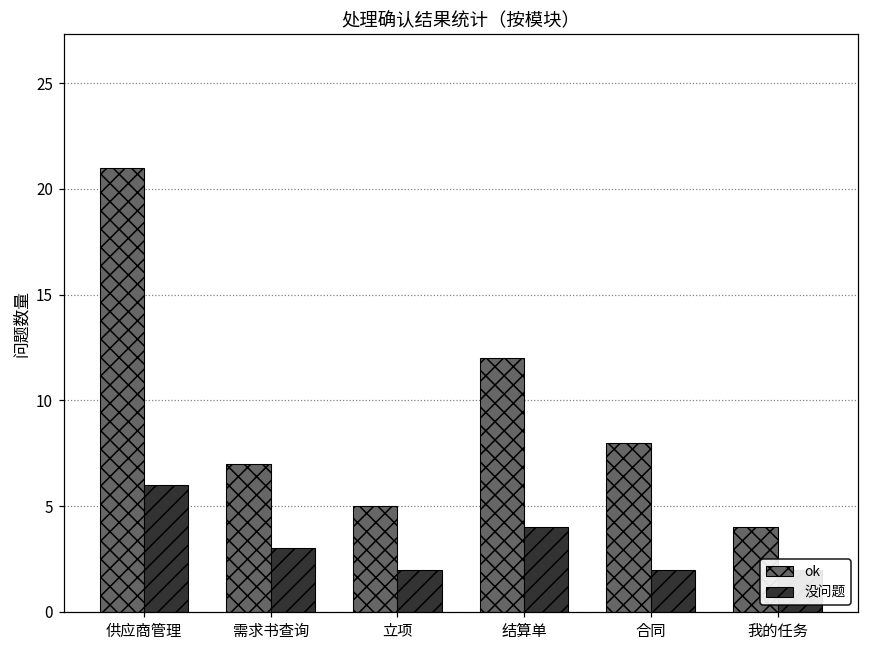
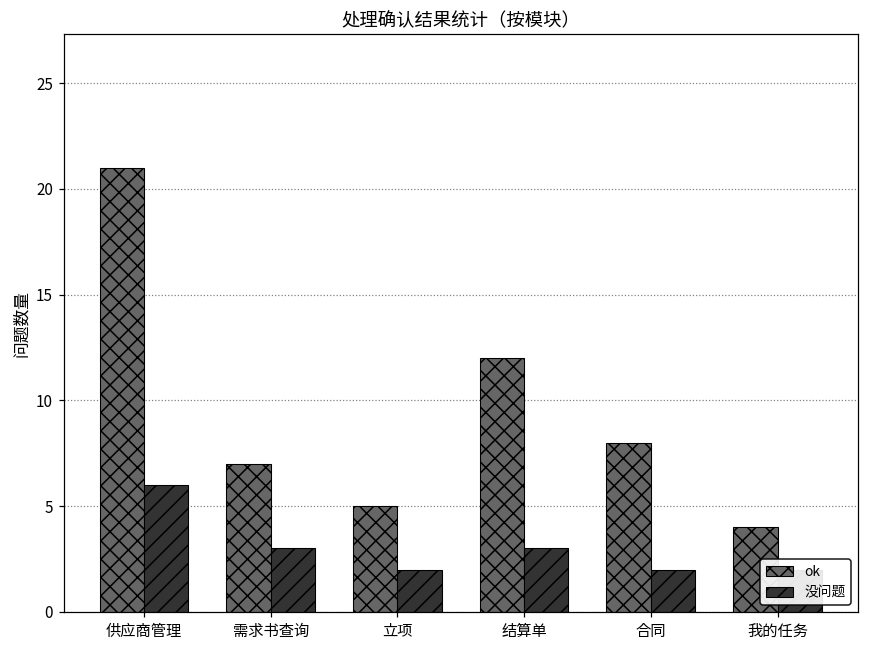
  {
    "ok": {
      "供应商管理": 21,
      "需求书查询": 7,
      "立项": 5,
      "结算单": 12,
      "合同": 8,
      "我的任务": 4
    },
    "没问题": {
      "供应商管理": 6,
      "需求书查询": 3,
      "立项": 2,
-     "结算单": 4,
+     "结算单": 3,
      "合同": 2
    }
  }
